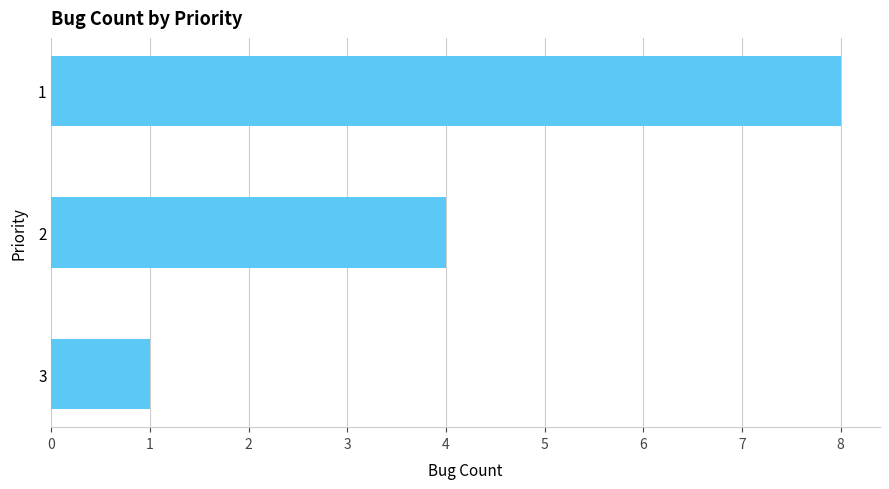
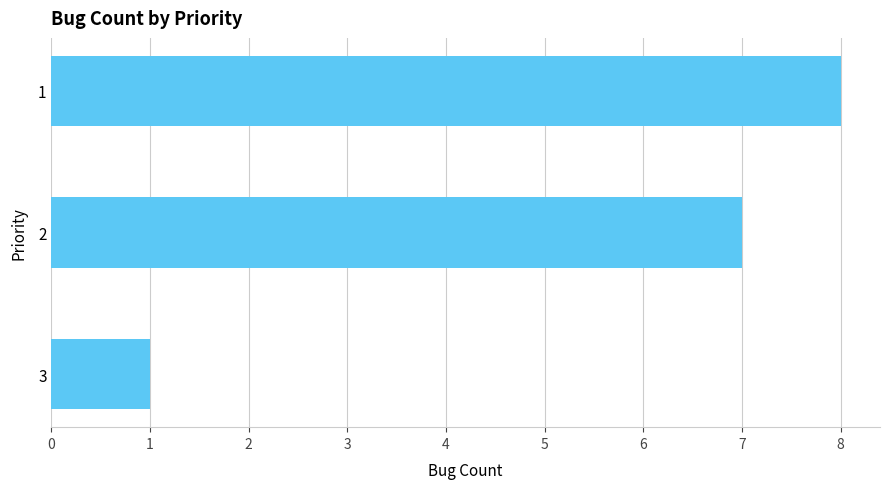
  {
    "1": 8,
-   "2": 4,
+   "2": 7,
    "3": 1
  }
